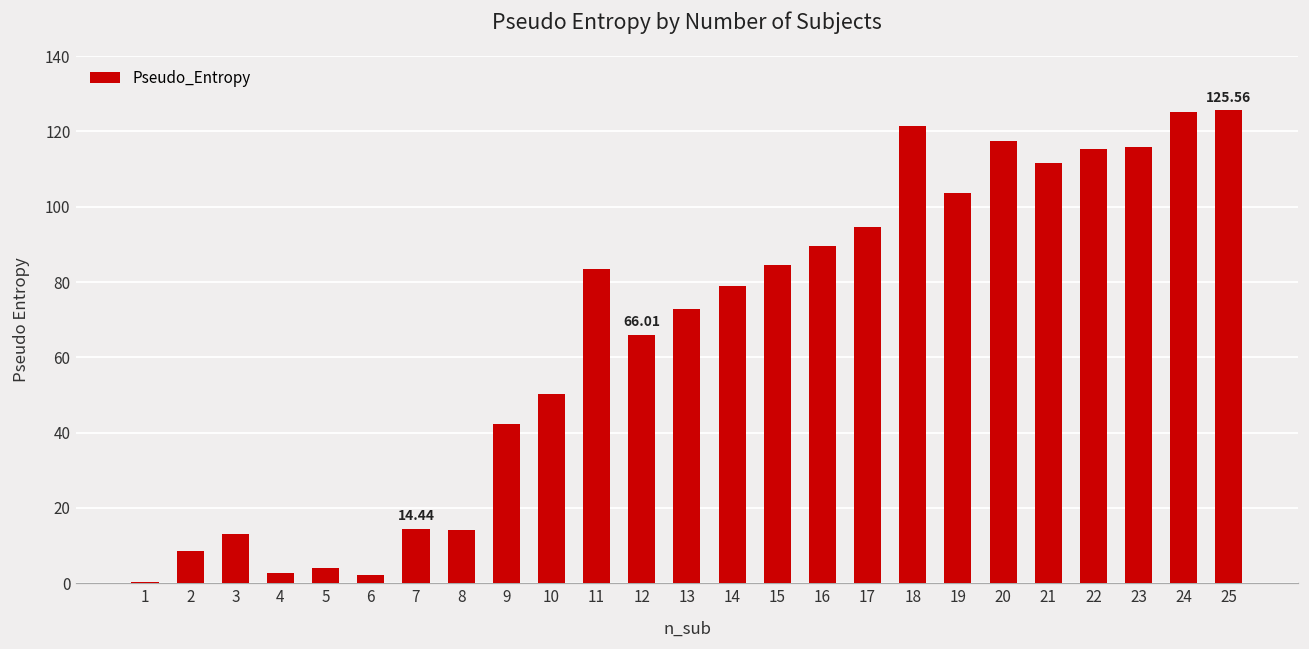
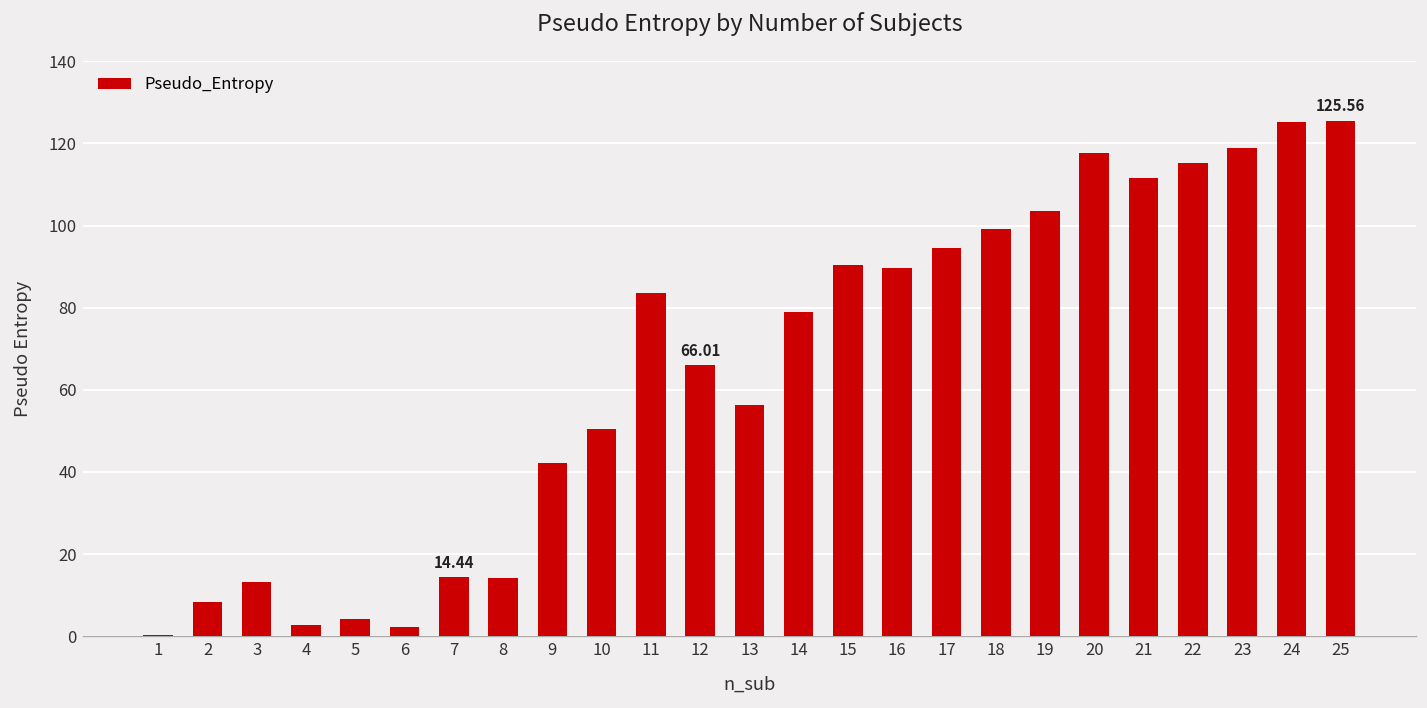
  {
    "2": 8,
    "3": 13,
    "4": 3,
    "5": 4,
    "6": 2,
    "8": 14,
    "9": 42,
    "10": 50,
    "11": 83,
-   "13": 73,
+   "13": 56,
    "14": 79,
-   "15": 84,
+   "15": 90,
    "16": 90,
    "17": 95,
-   "18": 121,
+   "18": 99,
    "19": 104,
    "20": 118,
    "21": 112,
    "22": 115,
-   "23": 116,
+   "23": 119,
    "24": 125
  }
